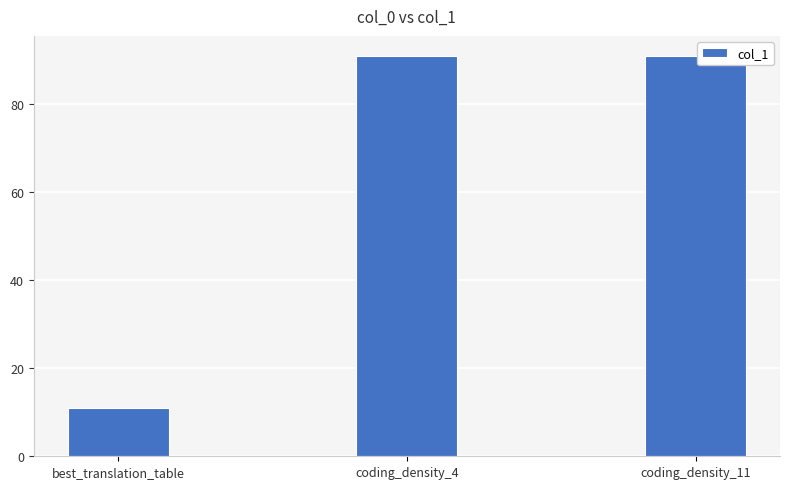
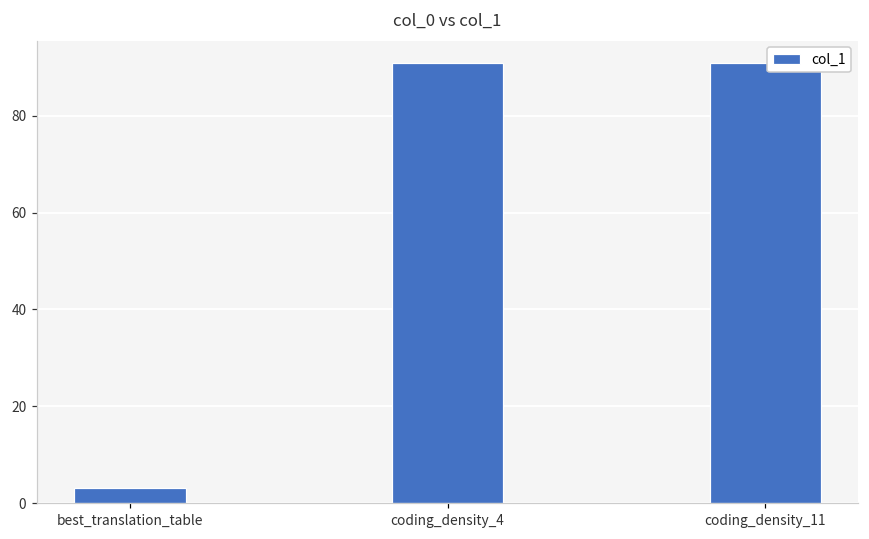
  {
-   "best_translation_table": 11,
+   "best_translation_table": 3,
    "coding_density_4": 91,
    "coding_density_11": 91
  }
